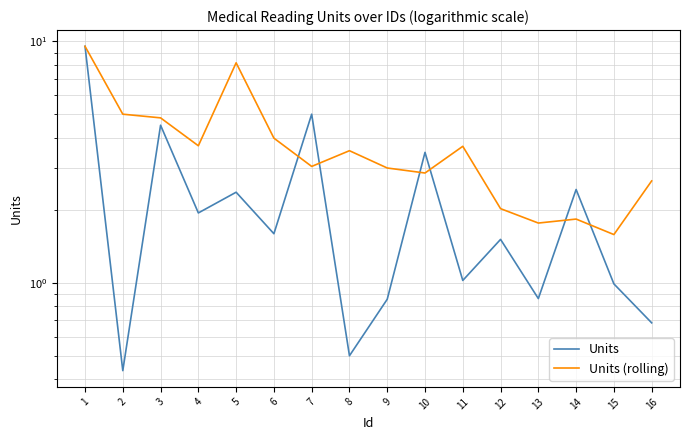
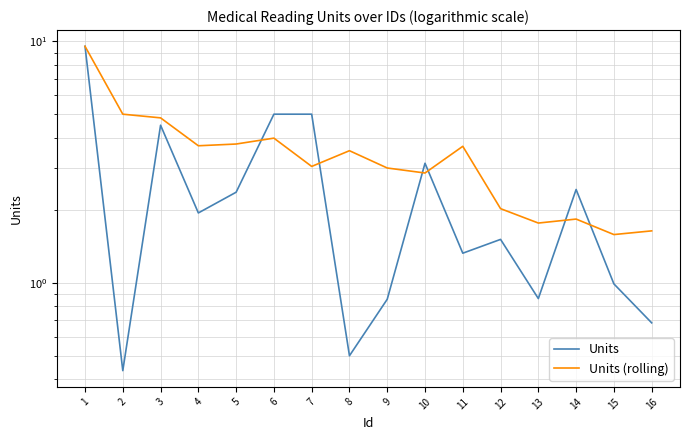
  {
    "Units": {
      "2": 0.43,
      "3": 4.5,
      "4": 2.0,
      "5": 2.4,
-     "6": 1.6,
+     "6": 5.0,
      "7": 5.0,
      "8": 0.50,
      "9": 0.86,
-     "10": 3.5,
-     "11": 1.03,
+     "10": 3.1,
+     "11": 1.3,
      "12": 1.5,
      "13": 0.86,
      "14": 2.4,
      "15": 0.99,
      "16": 0.68
    },
    "Units (rolling)": {
      "2": 5.0,
      "3": 4.8,
      "4": 3.7,
-     "5": 8.2,
+     "5": 3.8,
      "6": 4.0,
      "7": 3.0,
      "8": 3.5,
      "9": 3.0,
      "10": 2.9,
      "11": 3.7,
      "12": 2.0,
      "13": 1.8,
      "14": 1.8,
      "15": 1.6,
-     "16": 2.6
+     "16": 1.6
    }
  }
